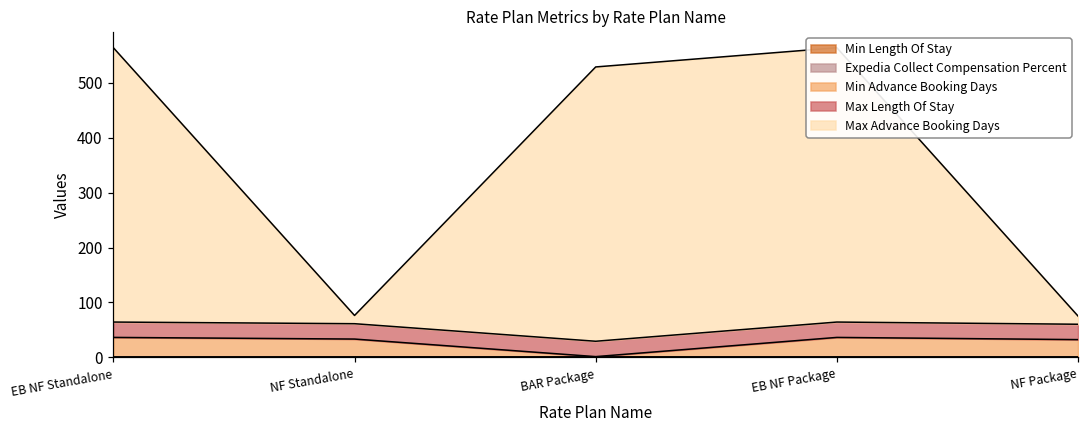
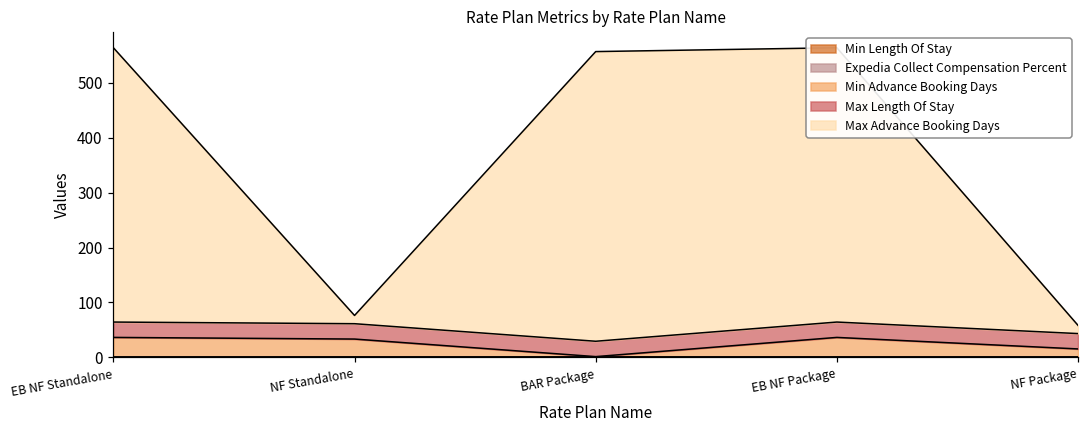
  {
    "Expedia Collect Compensation Percent": {
      "EB NF Standalone": 0,
      "NF Standalone": 0,
      "EB NF Package": 0,
      "NF Package": 0
    },
    "Min Advance Booking Days": {
      "EB NF Standalone": 40,
      "NF Standalone": 30,
      "EB NF Package": 40,
-     "NF Package": 30
+     "NF Package": 20
    },
    "Max Length Of Stay": {
      "BAR Package": 30,
      "NF Package": 30
    },
    "Max Advance Booking Days": {
-     "BAR Package": 500,
+     "BAR Package": 530,
      "NF Package": 20
    }
  }
